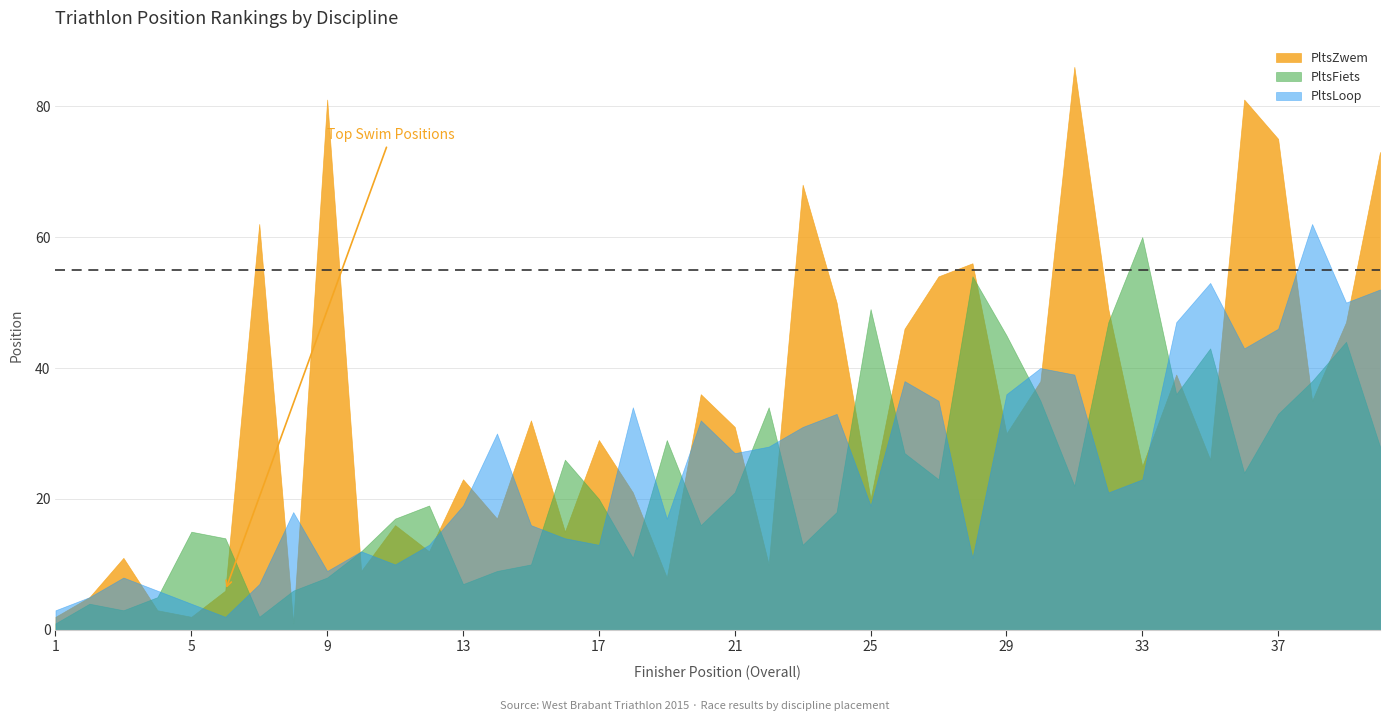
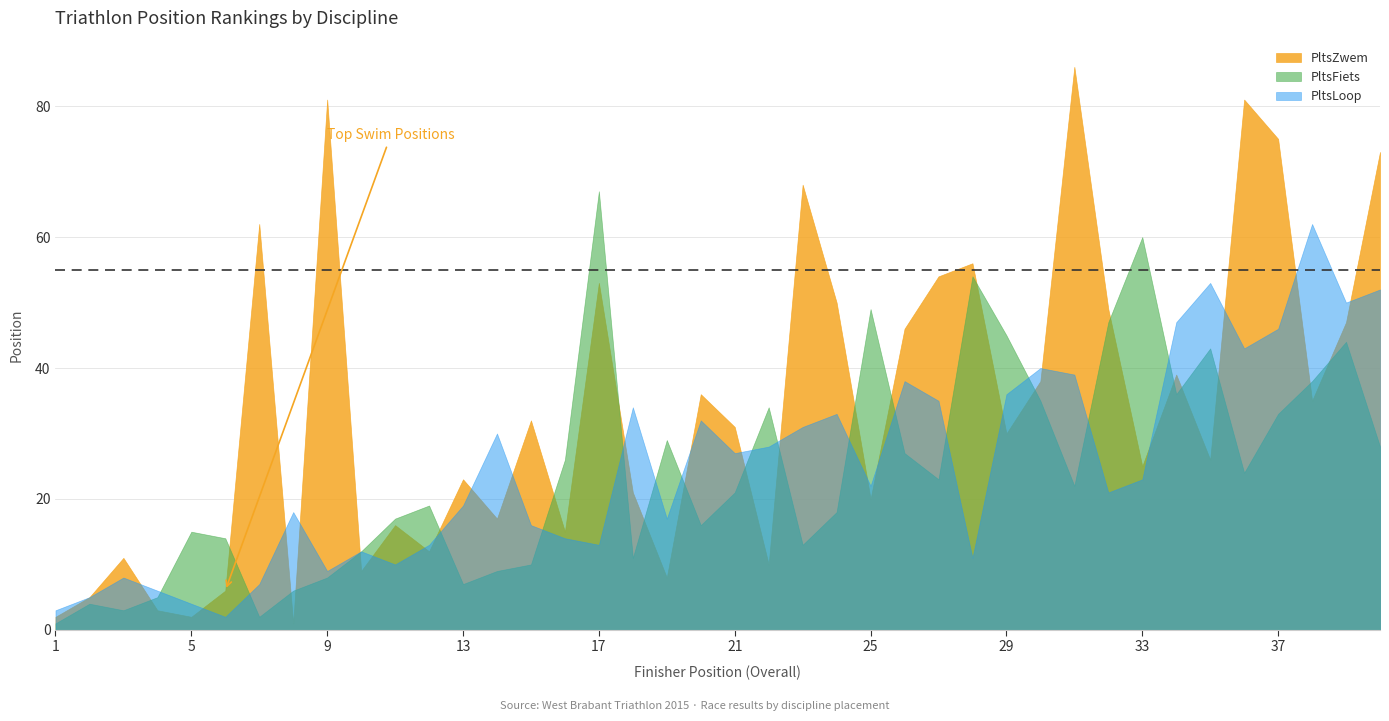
  {
    "PltsZwem": {
      "1": 2,
      "5": 2,
      "9": 81,
      "13": 23,
-     "17": 29,
+     "17": 53,
      "21": 31,
      "25": 20,
      "29": 30,
      "33": 25,
      "37": 75
    },
    "PltsFiets": {
      "1": 1,
      "5": 15,
      "9": 8,
      "13": 7,
-     "17": 20,
+     "17": 67,
      "21": 21,
      "25": 49,
      "29": 45,
      "33": 60,
      "37": 33
    },
    "PltsLoop": {
      "1": 3,
      "5": 4,
      "9": 9,
      "13": 19,
      "17": 13,
      "21": 27,
-     "25": 19,
+     "25": 22,
      "29": 36,
      "33": 23,
      "37": 46
    }
  }
